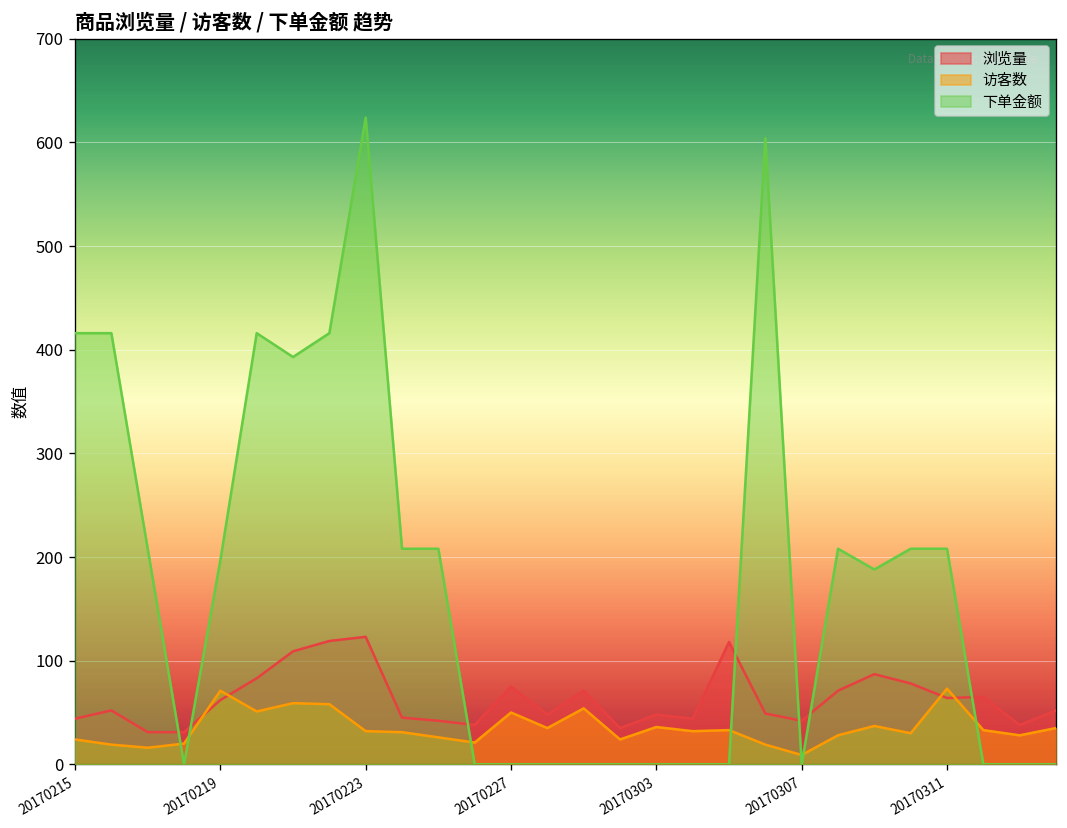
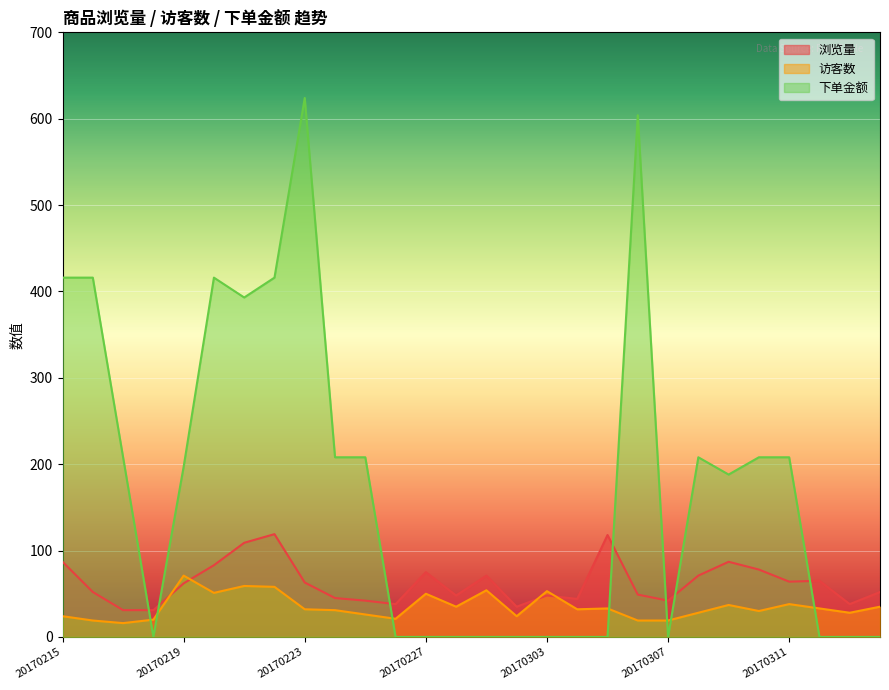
  {
    "浏览量": {
-     "20170215": 40,
+     "20170215": 90,
      "20170219": 60,
-     "20170223": 120,
+     "20170223": 60,
      "20170227": 80,
      "20170303": 50,
      "20170307": 40,
      "20170311": 60
    },
    "访客数": {
      "20170215": 20,
      "20170219": 70,
      "20170223": 30,
      "20170227": 50,
-     "20170303": 40,
-     "20170307": 10,
-     "20170311": 70
+     "20170303": 50,
+     "20170307": 20,
+     "20170311": 40
    },
    "下单金额": {
      "20170215": 420,
      "20170219": 200,
      "20170223": 620,
      "20170227": 0,
      "20170303": 0,
      "20170307": 0,
      "20170311": 210
    }
  }
